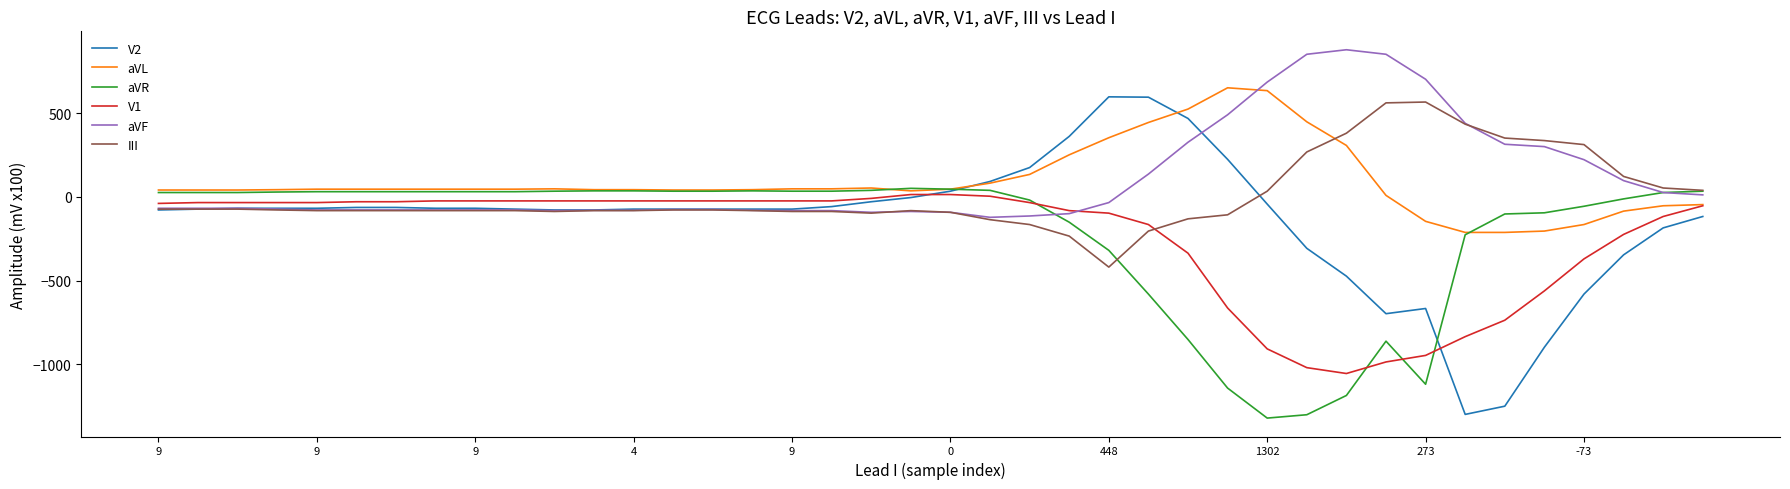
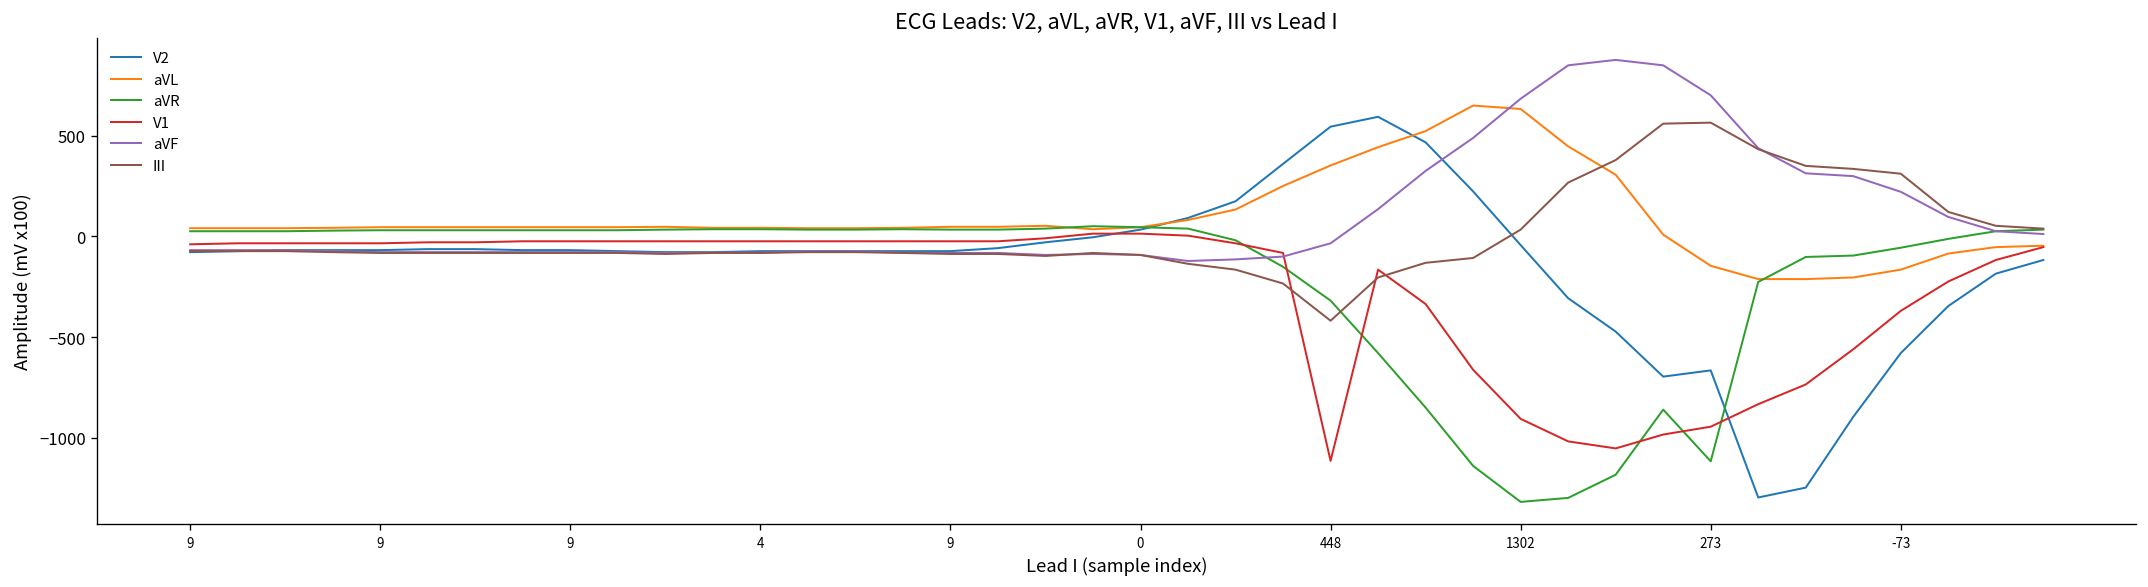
  {
    "V2": {
-     "448": 600,
+     "448": 550,
      "1302": -40,
      "273": -670,
      "-73": -580
    },
    "aVL": {
      "448": 350,
      "1302": 630,
      "273": -150,
      "-73": -170
    },
    "aVR": {
      "448": -320,
      "1302": -1320,
      "273": -1120,
      "-73": -60
    },
    "V1": {
      "4": -20,
      "0": 10,
-     "448": -100,
+     "448": -1120,
      "1302": -910,
      "273": -950,
      "-73": -370
    },
    "aVF": {
      "448": -30,
      "1302": 690,
      "273": 700,
      "-73": 220
    },
    "III": {
      "448": -420,
      "1302": 30,
      "273": 570,
      "-73": 310
    }
  }
